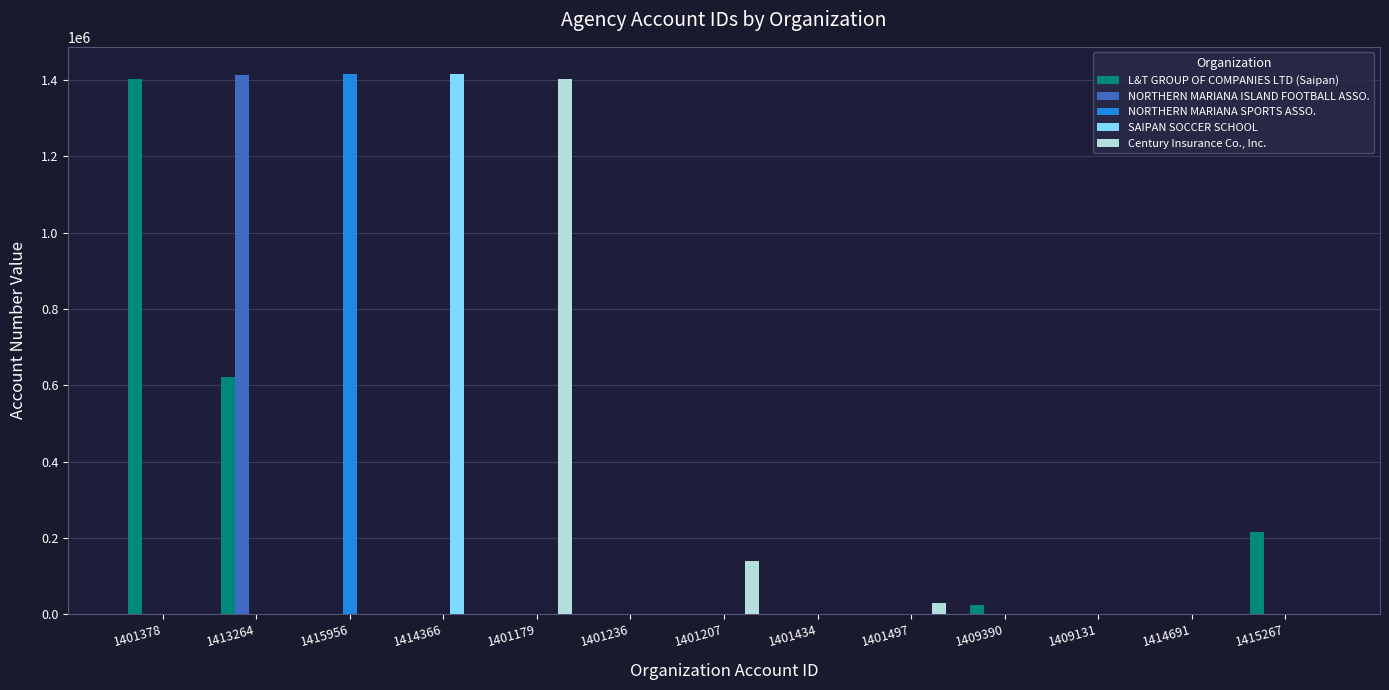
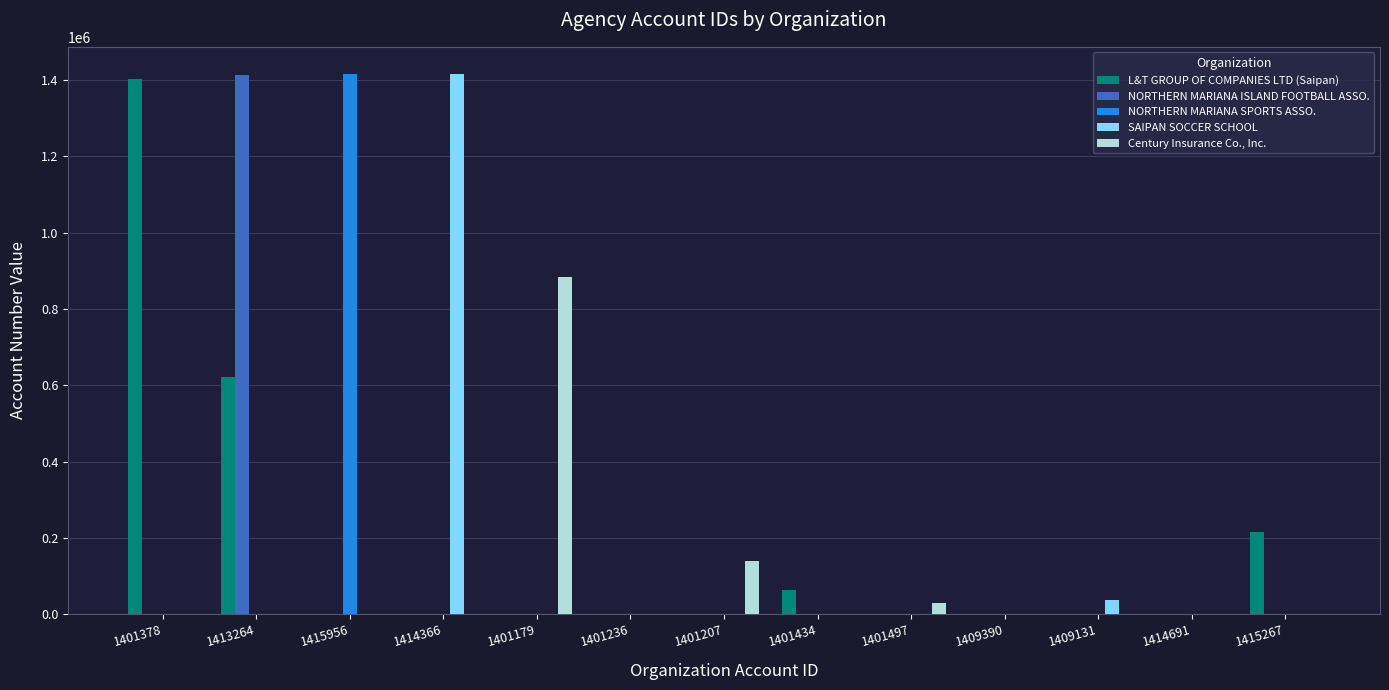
  {
    "L&T GROUP OF COMPANIES LTD (Saipan)": {
      "1401378": 1400000,
      "1413264": 620000,
      "1415956": 0,
      "1414366": 0,
      "1401179": 0,
      "1401236": 0,
      "1401207": 0,
-     "1401434": 0,
+     "1401434": 60000,
      "1401497": 0,
-     "1409390": 20000,
+     "1409390": 0,
      "1409131": 0,
      "1414691": 0,
      "1415267": 210000
    },
    "SAIPAN SOCCER SCHOOL": {
      "1401378": 0,
      "1413264": 0,
      "1415956": 0,
      "1414366": 1410000,
      "1401179": 0,
      "1401236": 0,
      "1401207": 0,
      "1401434": 0,
      "1401497": 0,
      "1409390": 0,
-     "1409131": 0,
+     "1409131": 40000,
      "1414691": 0,
      "1415267": 0
    },
    "Century Insurance Co., Inc.": {
      "1401378": 0,
      "1413264": 0,
      "1415956": 0,
      "1414366": 0,
-     "1401179": 1400000,
+     "1401179": 880000,
      "1401236": 0,
      "1401207": 140000,
      "1401434": 0,
      "1401497": 30000,
      "1409390": 0,
      "1409131": 0,
      "1414691": 0,
      "1415267": 0
    }
  }
